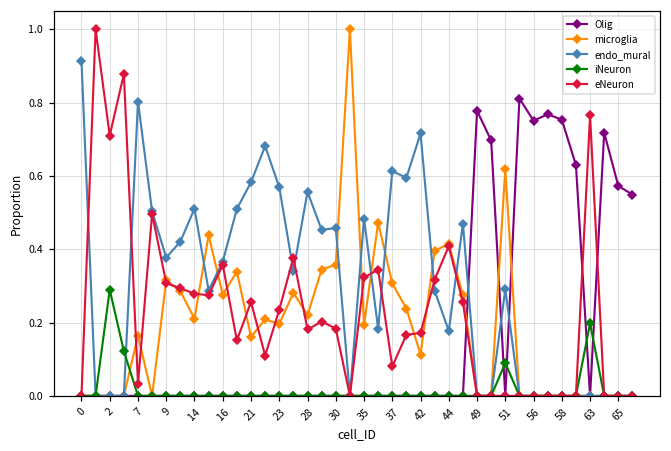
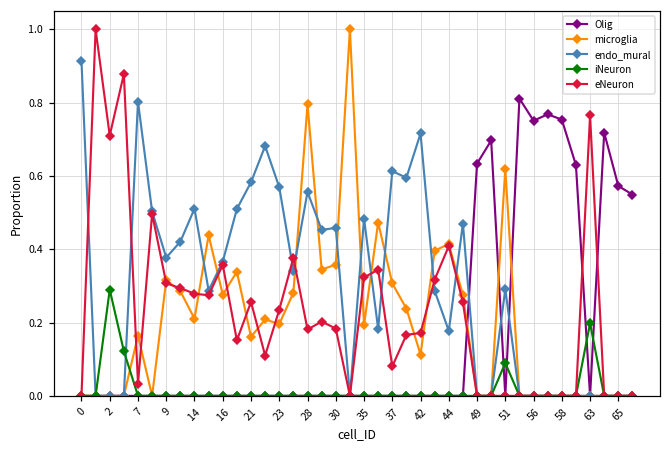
  {
    "Olig": {
-     "49": 0.78,
+     "49": 0.63,
      "56": 0.75,
      "58": 0.75,
      "65": 0.57
    },
    "microglia": {
      "14": 0.21,
      "16": 0.28,
-     "28": 0.22,
+     "28": 0.80,
      "30": 0.36,
      "42": 0.11,
      "51": 0.62
    },
    "endo_mural": {
      "0": 0.91,
      "14": 0.51,
      "16": 0.37,
      "28": 0.56,
      "30": 0.46,
      "42": 0.72,
      "44": 0.18,
      "51": 0.29
    },
    "iNeuron": {
      "2": 0.29,
      "51": 0.09,
      "63": 0.20
    },
    "eNeuron": {
      "2": 0.71,
      "14": 0.28,
      "16": 0.36,
      "28": 0.18,
      "30": 0.18,
      "42": 0.17,
      "63": 0.77
    }
  }
